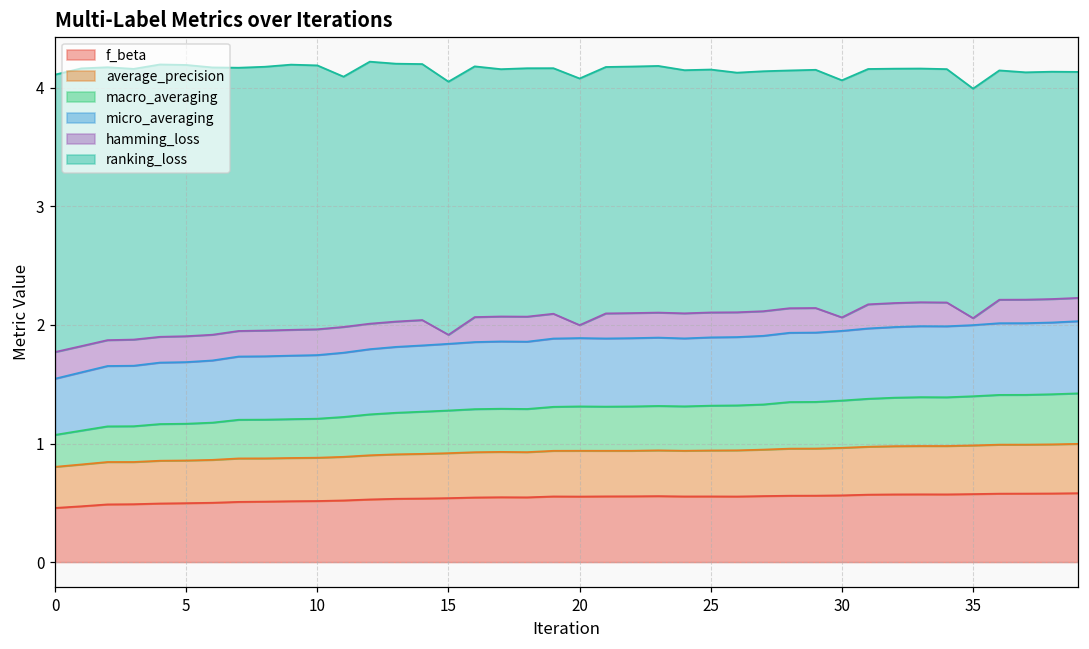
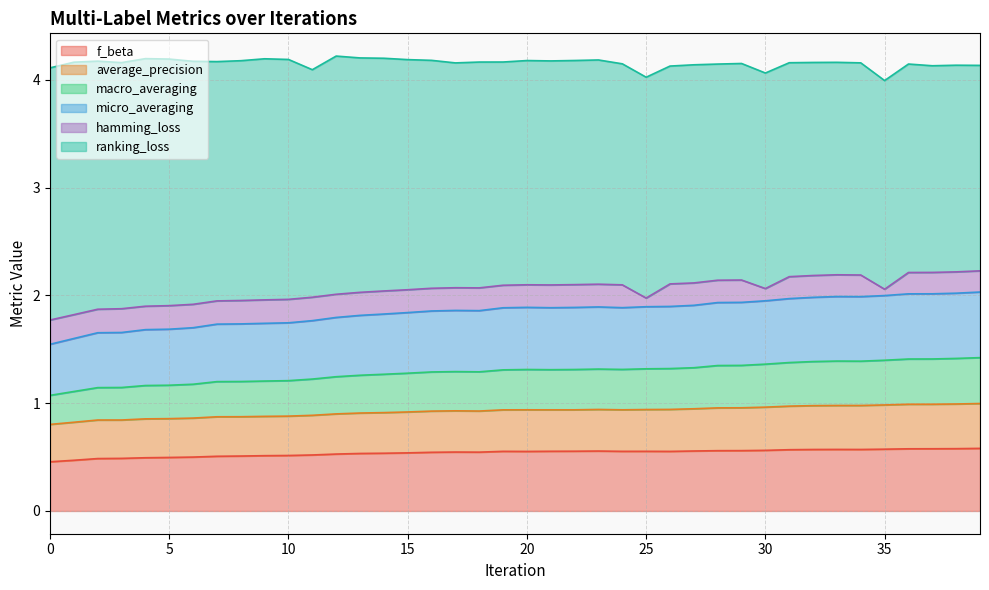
  {
    "hamming_loss": {
      "0": 0.23,
      "5": 0.22,
      "10": 0.22,
-     "15": 0.08,
-     "20": 0.11,
-     "25": 0.21,
+     "15": 0.21,
+     "20": 0.21,
+     "25": 0.08,
      "30": 0.11,
      "35": 0.06
    }
  }
